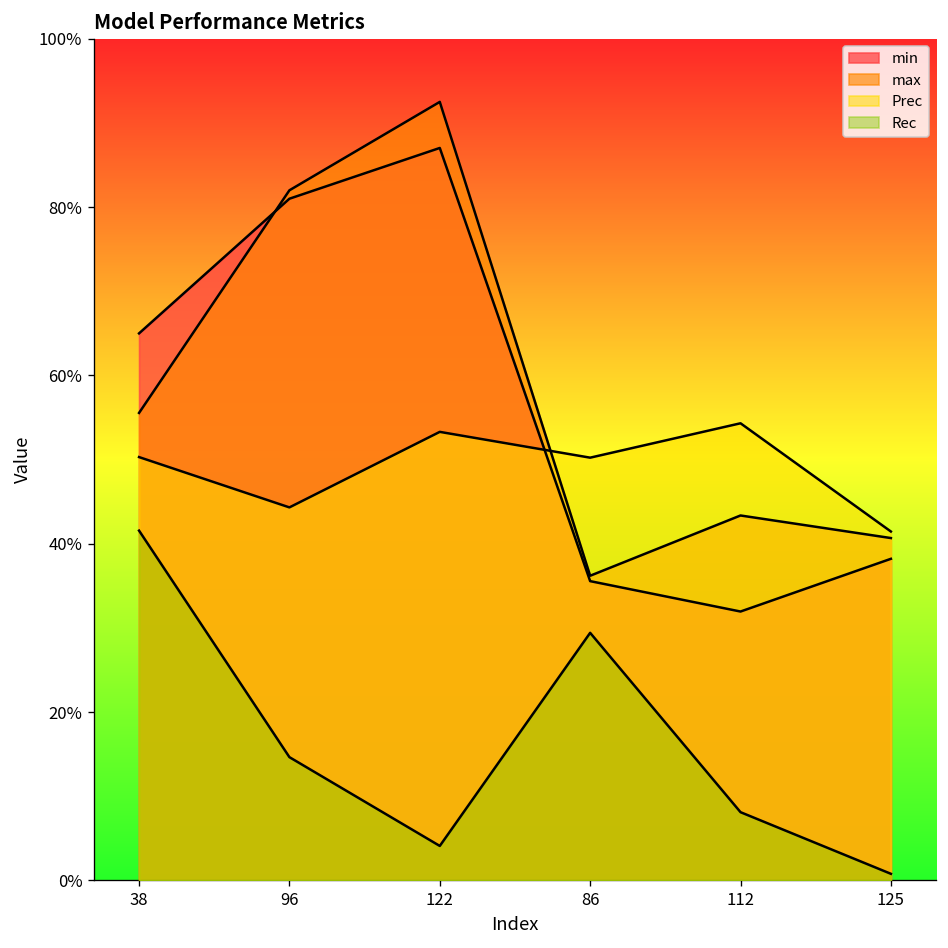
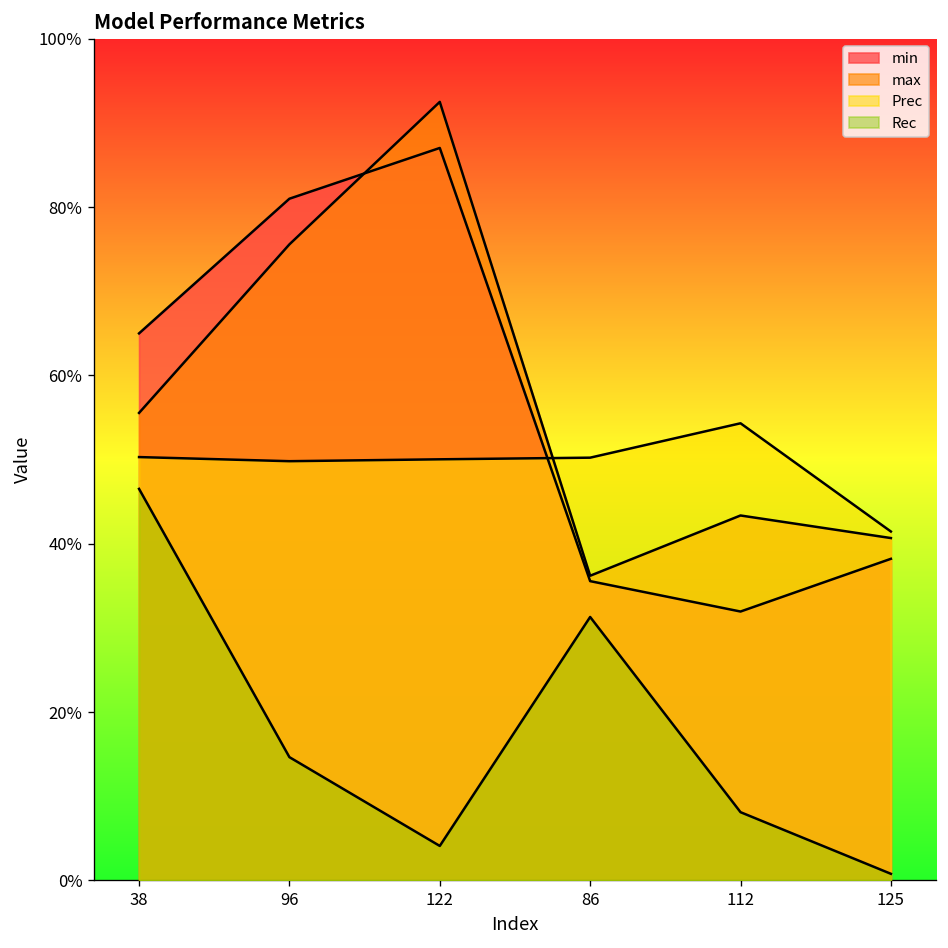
  {
    "min": {
      "38": "65%",
      "96": "81%",
      "122": "87%",
      "86": "36%",
      "112": "32%",
      "125": "38%"
    },
    "max": {
      "38": "56%",
-     "96": "82%",
+     "96": "76%",
      "122": "93%",
      "86": "36%",
      "112": "43%",
      "125": "41%"
    },
    "Prec": {
      "38": "50%",
-     "96": "44%",
-     "122": "53%",
+     "96": "50%",
+     "122": "50%",
      "86": "50%",
      "112": "54%",
      "125": "41%"
    },
    "Rec": {
-     "38": "42%",
+     "38": "47%",
      "96": "15%",
      "122": "4%",
-     "86": "29%",
+     "86": "31%",
      "112": "8%",
      "125": "1%"
    }
  }
